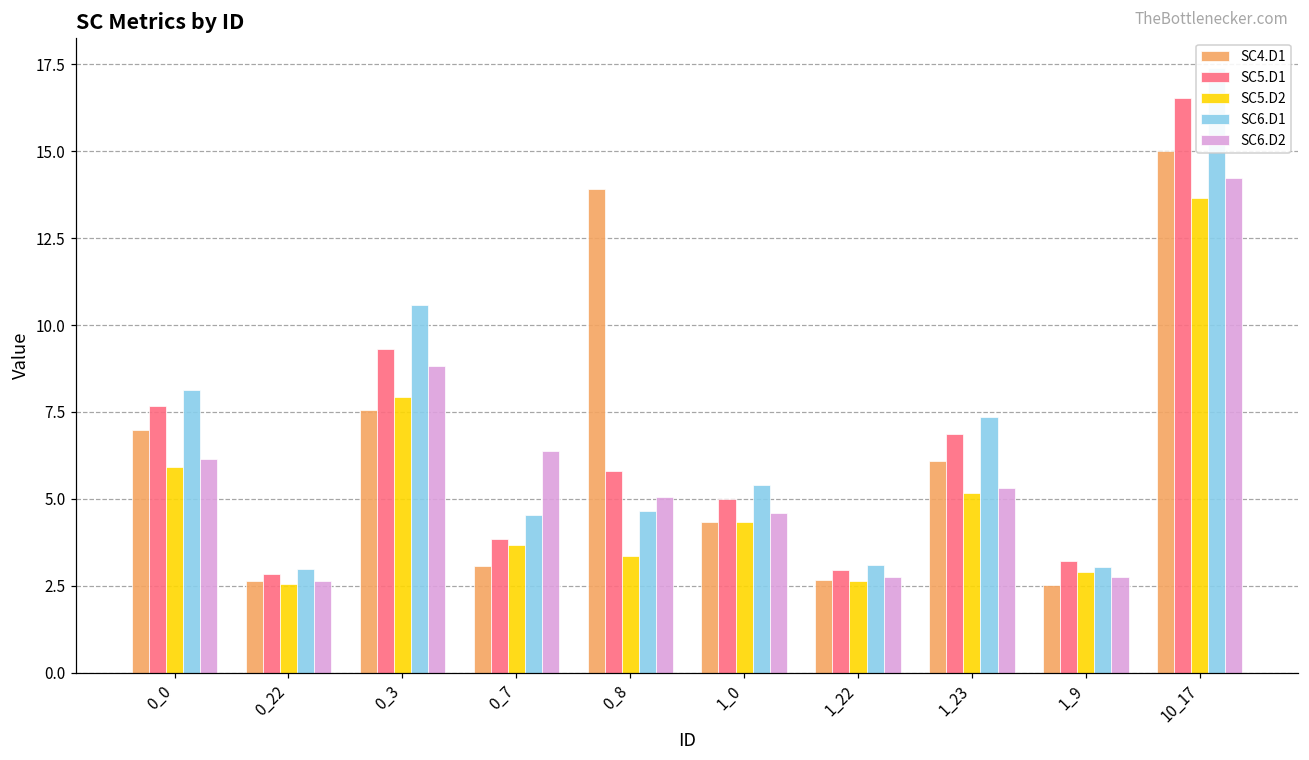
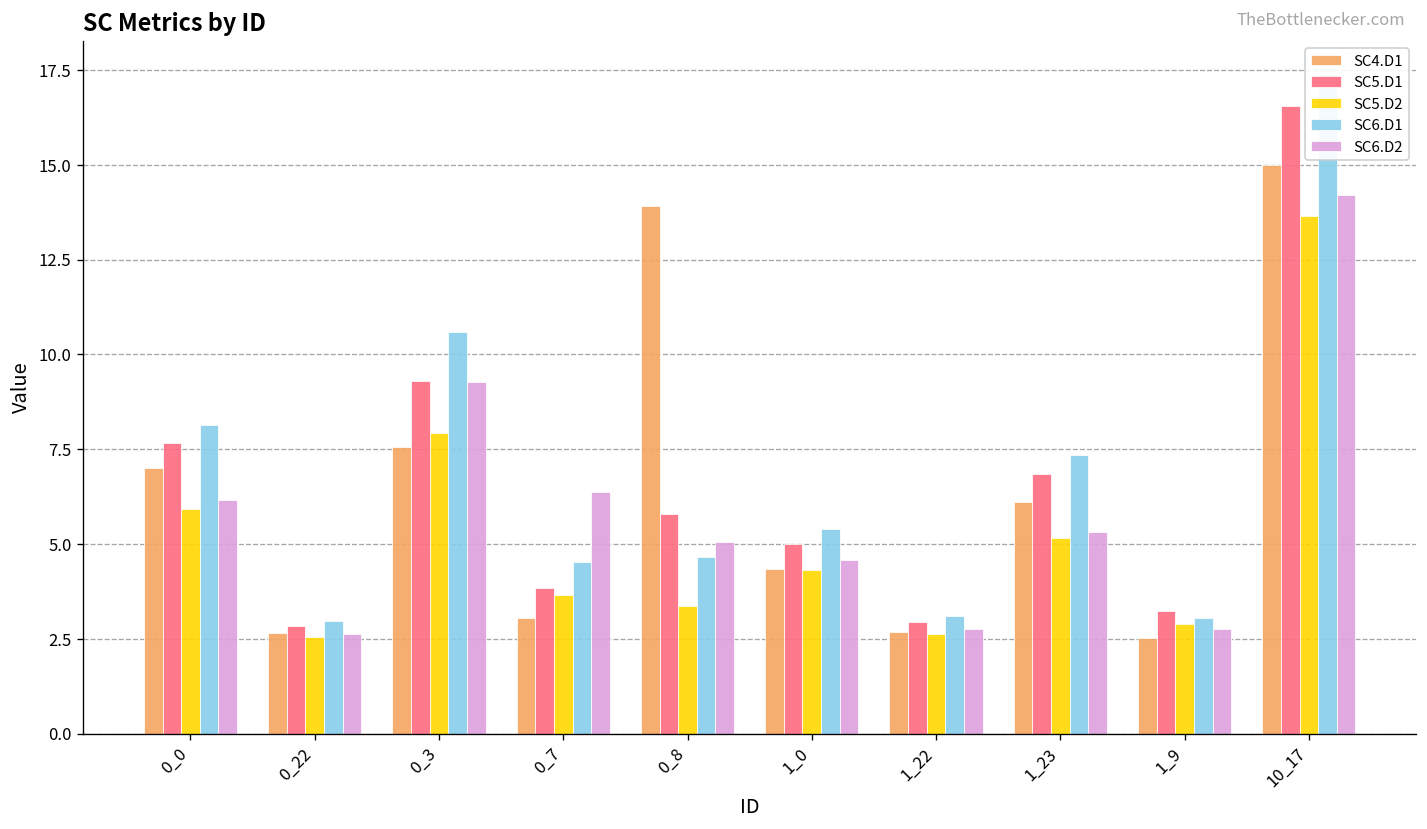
  {
    "SC4.D1": {
      "0_0": 7.0,
      "0_22": 2.6,
      "0_3": 7.6,
      "0_7": 3.1,
      "0_8": 13.9,
      "1_0": 4.3,
      "1_22": 2.7,
      "1_23": 6.1,
      "1_9": 2.5,
      "10_17": 15.0
    },
    "SC5.D1": {
      "0_0": 7.7,
      "0_22": 2.8,
      "0_3": 9.3,
      "0_7": 3.8,
      "0_8": 5.8,
      "1_0": 5.0,
      "1_22": 2.9,
      "1_23": 6.9,
      "1_9": 3.2,
      "10_17": 16.5
    },
    "SC5.D2": {
      "0_0": 5.9,
      "0_22": 2.5,
      "0_3": 7.9,
      "0_7": 3.7,
      "0_8": 3.4,
      "1_0": 4.3,
      "1_22": 2.6,
      "1_23": 5.2,
      "1_9": 2.9,
      "10_17": 13.6
    },
    "SC6.D1": {
      "0_0": 8.1,
      "0_22": 3.0,
      "0_3": 10.6,
      "0_7": 4.5,
      "0_8": 4.7,
      "1_0": 5.4,
      "1_22": 3.1,
      "1_23": 7.3,
      "1_9": 3.0
    },
    "SC6.D2": {
      "0_0": 6.2,
      "0_22": 2.6,
-     "0_3": 8.8,
+     "0_3": 9.3,
      "0_7": 6.4,
      "0_8": 5.0,
      "1_0": 4.6,
      "1_22": 2.8,
      "1_23": 5.3,
      "1_9": 2.8,
      "10_17": 14.2
    }
  }
